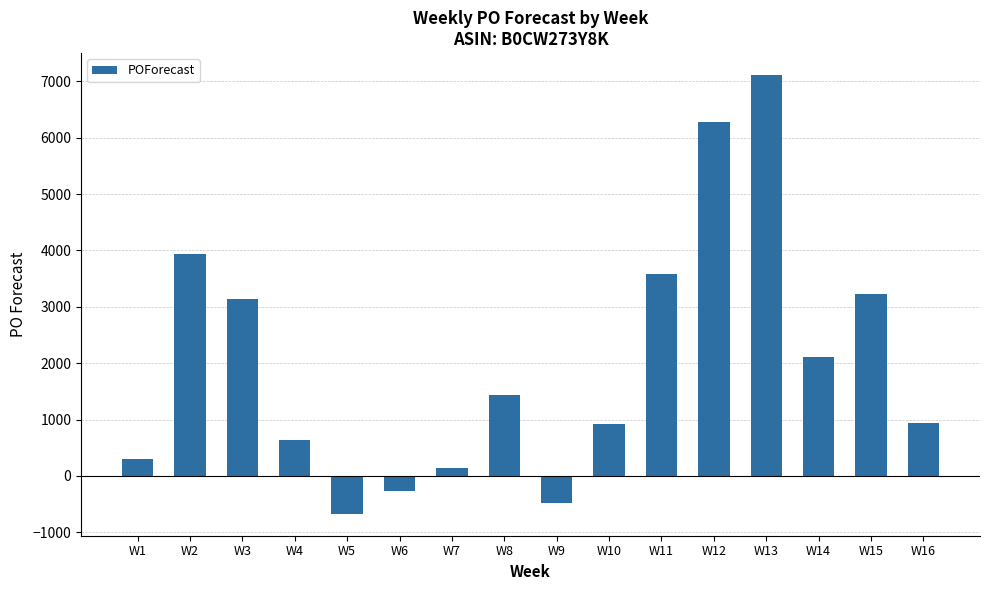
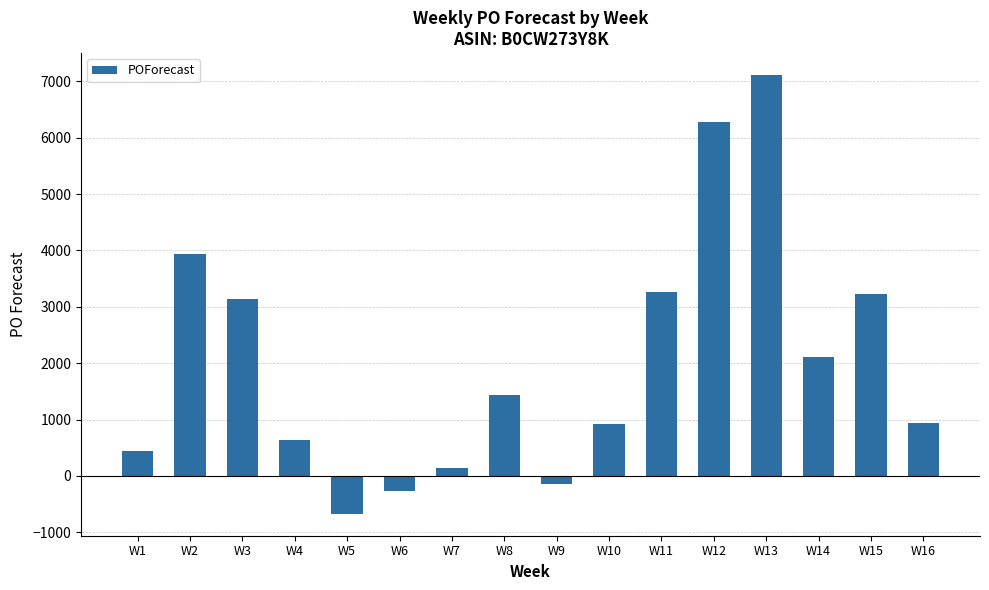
  {
-   "W1": 300,
+   "W1": 400,
    "W2": 3900,
    "W3": 3100,
    "W4": 600,
    "W5": -700,
    "W6": -300,
    "W7": 100,
    "W8": 1400,
-   "W9": -500,
+   "W9": -100,
    "W10": 900,
-   "W11": 3600,
+   "W11": 3300,
    "W12": 6300,
    "W13": 7100,
    "W14": 2100,
    "W15": 3200,
    "W16": 900
  }
